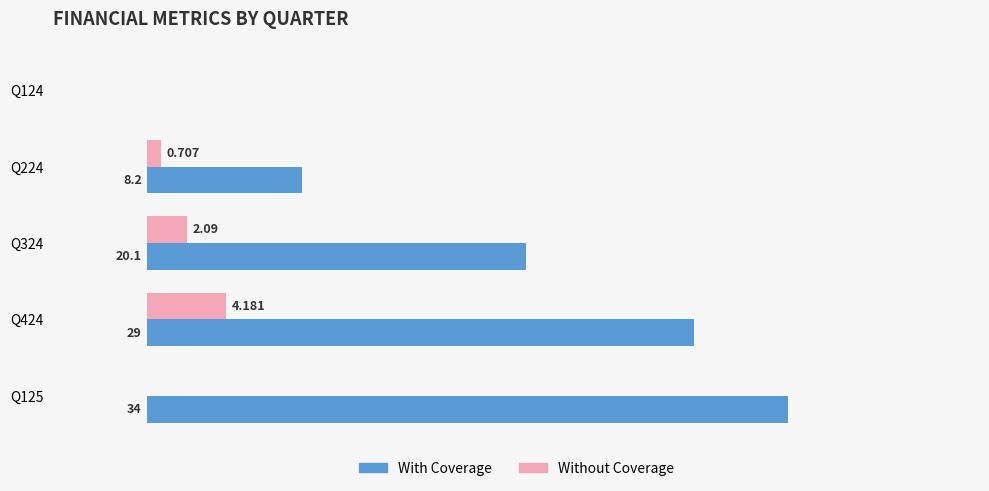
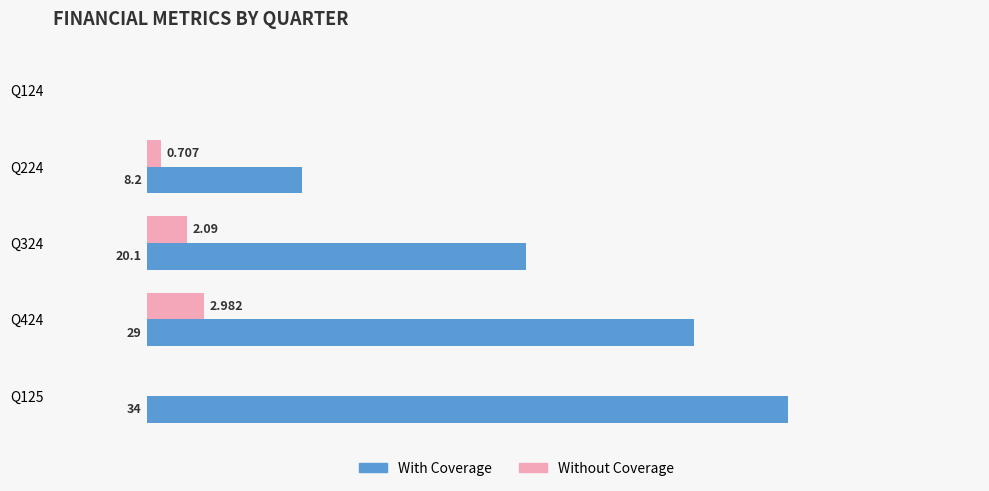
  {
    "Without Coverage": {
      "Q224": 0.707,
      "Q324": 2.09,
-     "Q424": 4.181
+     "Q424": 2.982
    }
  }
